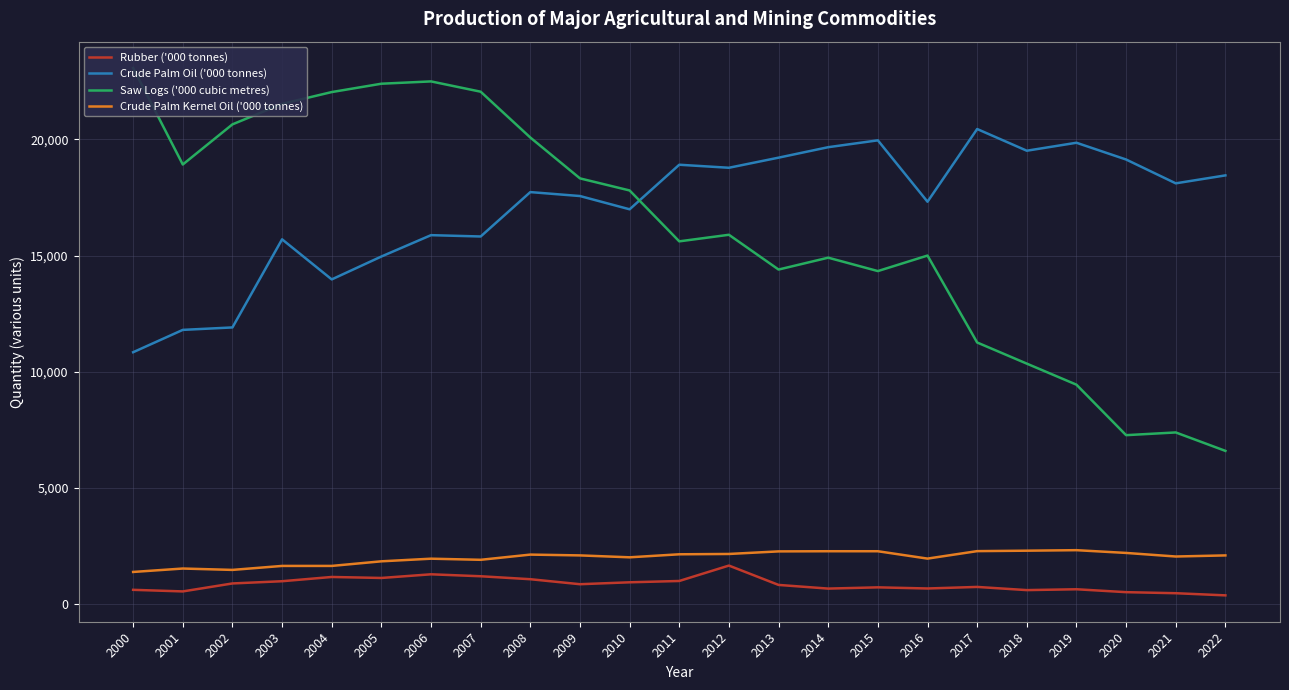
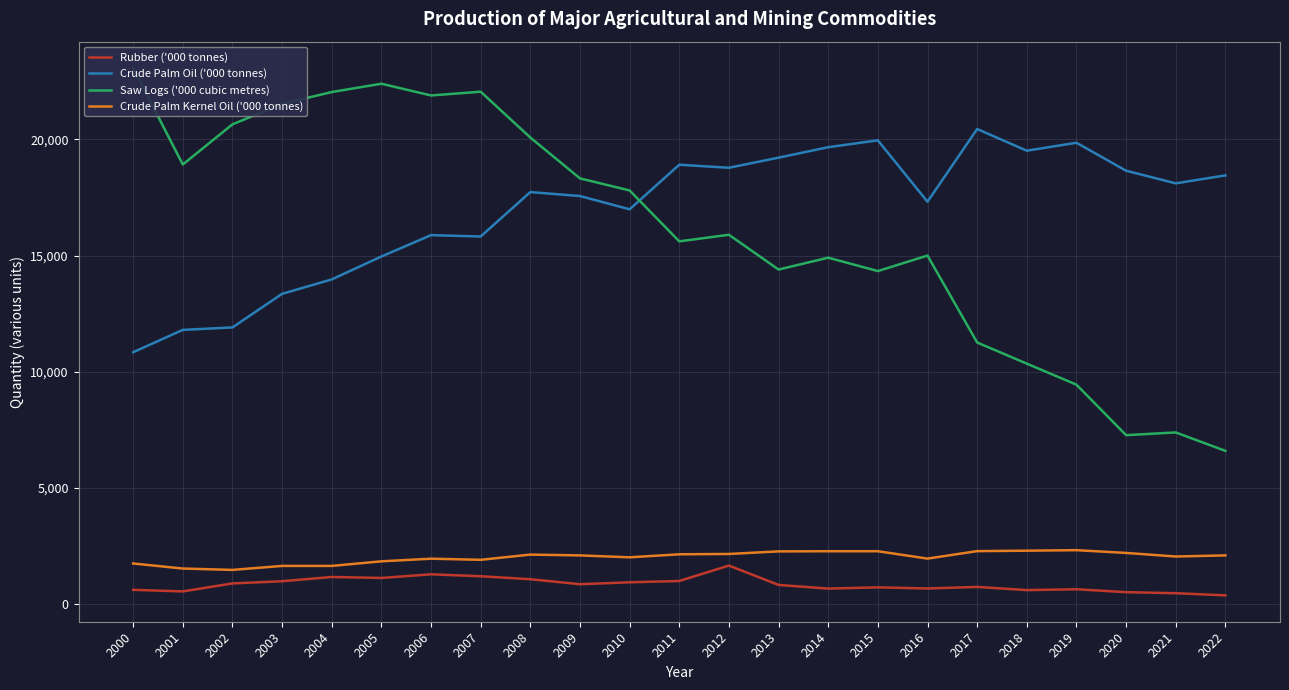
  {
    "Rubber ('000 tonnes)": {
      "2000": "600",
      "2001": "500",
      "2002": "900",
      "2003": "1,000",
      "2004": "1,200",
      "2005": "1,100",
      "2006": "1,300",
      "2007": "1,200",
      "2008": "1,100",
      "2009": "900",
      "2010": "900",
      "2011": "1,000",
      "2012": "1,700",
      "2013": "800",
      "2014": "700",
      "2015": "700",
      "2016": "700",
      "2017": "700",
      "2018": "600",
      "2019": "600",
      "2020": "500",
      "2021": "500",
      "2022": "400"
    },
    "Crude Palm Oil ('000 tonnes)": {
      "2000": "10,800",
      "2001": "11,800",
      "2002": "11,900",
-     "2003": "15,700",
+     "2003": "13,400",
      "2004": "14,000",
      "2005": "15,000",
      "2006": "15,900",
      "2007": "15,800",
      "2008": "17,700",
      "2009": "17,600",
      "2010": "17,000",
      "2011": "18,900",
      "2012": "18,800",
      "2013": "19,200",
      "2014": "19,700",
      "2015": "20,000",
      "2016": "17,300",
      "2017": "20,400",
      "2018": "19,500",
      "2019": "19,900",
-     "2020": "19,100",
+     "2020": "18,700",
      "2021": "18,100",
      "2022": "18,500"
    },
    "Saw Logs ('000 cubic metres)": {
      "2001": "18,900",
      "2002": "20,600",
      "2004": "22,000",
      "2005": "22,400",
-     "2006": "22,500",
+     "2006": "21,900",
      "2007": "22,100",
      "2008": "20,100",
      "2009": "18,300",
      "2010": "17,800",
      "2011": "15,600",
      "2012": "15,900",
      "2013": "14,400",
      "2014": "14,900",
      "2015": "14,300",
      "2016": "15,000",
      "2017": "11,300",
      "2018": "10,400",
      "2019": "9,400",
      "2020": "7,300",
      "2021": "7,400",
      "2022": "6,600"
    },
    "Crude Palm Kernel Oil ('000 tonnes)": {
-     "2000": "1,400",
+     "2000": "1,700",
      "2001": "1,500",
      "2002": "1,500",
      "2003": "1,600",
      "2004": "1,600",
      "2005": "1,800",
      "2006": "2,000",
      "2007": "1,900",
      "2008": "2,100",
      "2009": "2,100",
      "2010": "2,000",
      "2011": "2,100",
      "2012": "2,200",
      "2013": "2,300",
      "2014": "2,300",
      "2015": "2,300",
      "2016": "2,000",
      "2017": "2,300",
      "2018": "2,300",
      "2019": "2,300",
      "2020": "2,200",
      "2021": "2,000",
      "2022": "2,100"
    }
  }
